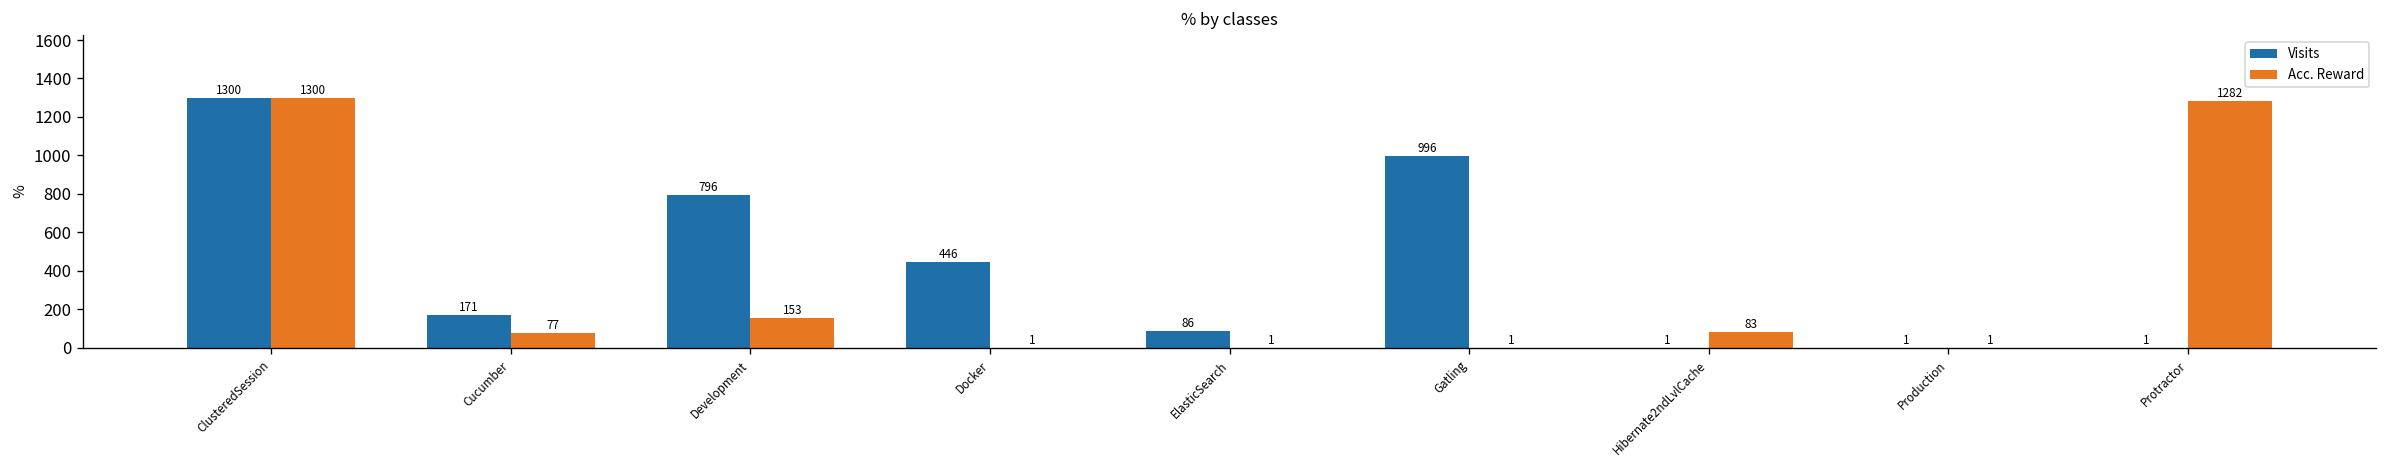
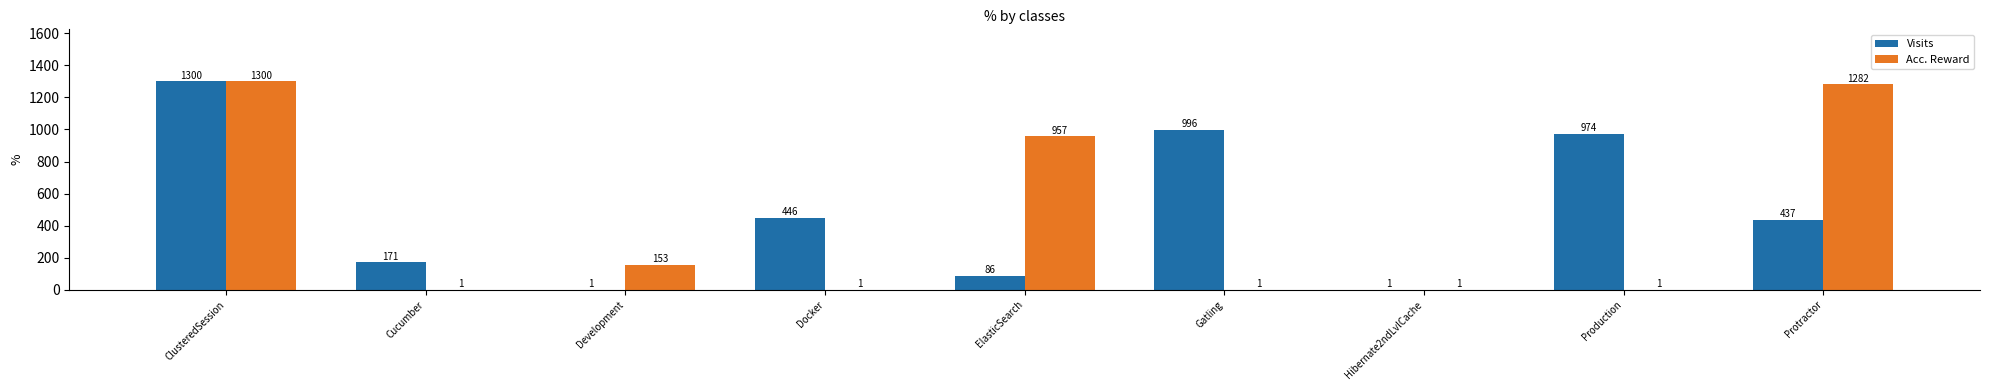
  {
    "Visits": {
      "ClusteredSession": 1300,
      "Cucumber": 171,
-     "Development": 796,
+     "Development": 1,
      "Docker": 446,
      "ElasticSearch": 86,
      "Gatling": 996,
      "Hibernate2ndLvlCache": 1,
-     "Production": 1,
-     "Protractor": 1
+     "Production": 974,
+     "Protractor": 437
    },
    "Acc. Reward": {
      "ClusteredSession": 1300,
-     "Cucumber": 77,
+     "Cucumber": 1,
      "Development": 153,
      "Docker": 1,
-     "ElasticSearch": 1,
+     "ElasticSearch": 957,
      "Gatling": 1,
-     "Hibernate2ndLvlCache": 83,
+     "Hibernate2ndLvlCache": 1,
      "Production": 1,
      "Protractor": 1282
    }
  }
